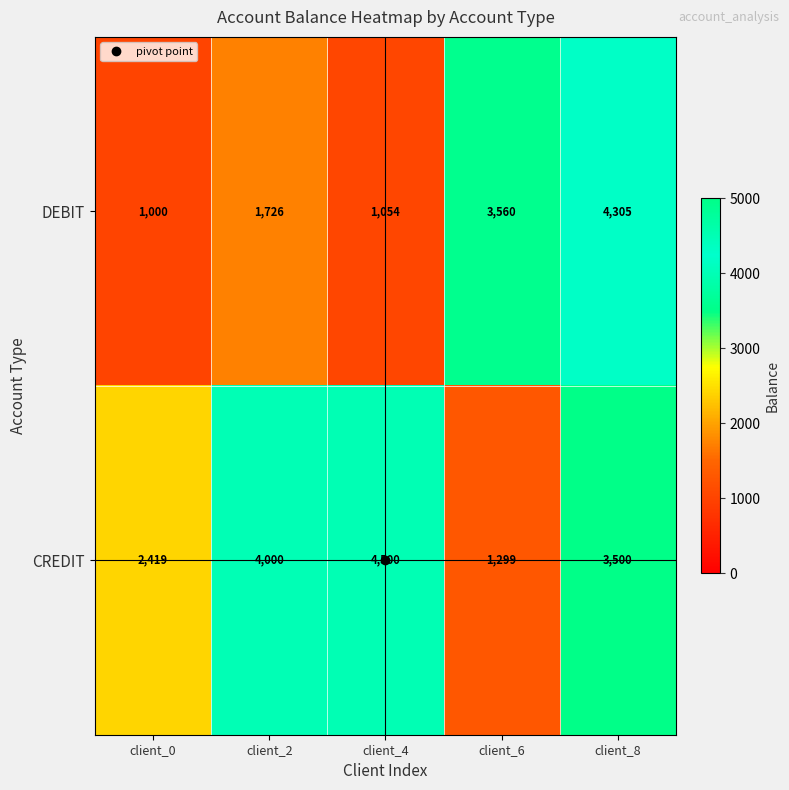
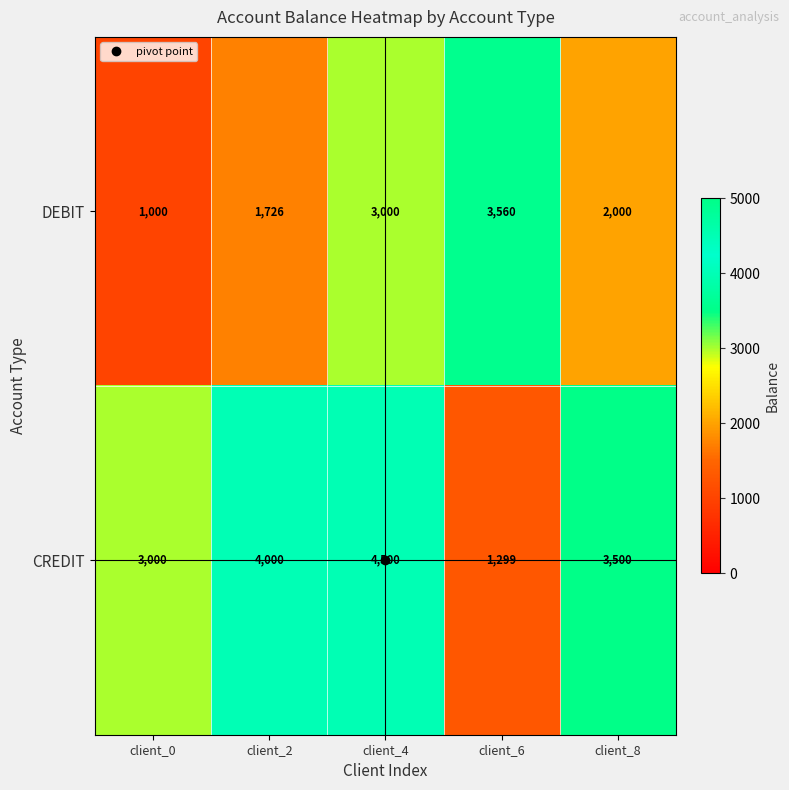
  {
    "DEBIT": {
      "client_0": "1,000",
      "client_2": "1,726",
-     "client_4": "1,054",
+     "client_4": "3,000",
      "client_6": "3,560",
-     "client_8": "4,305"
+     "client_8": "2,000"
    },
    "CREDIT": {
-     "client_0": "2,419",
+     "client_0": "3,000",
      "client_2": "4,000",
      "client_6": "1,299",
      "client_8": "3,500"
    }
  }
